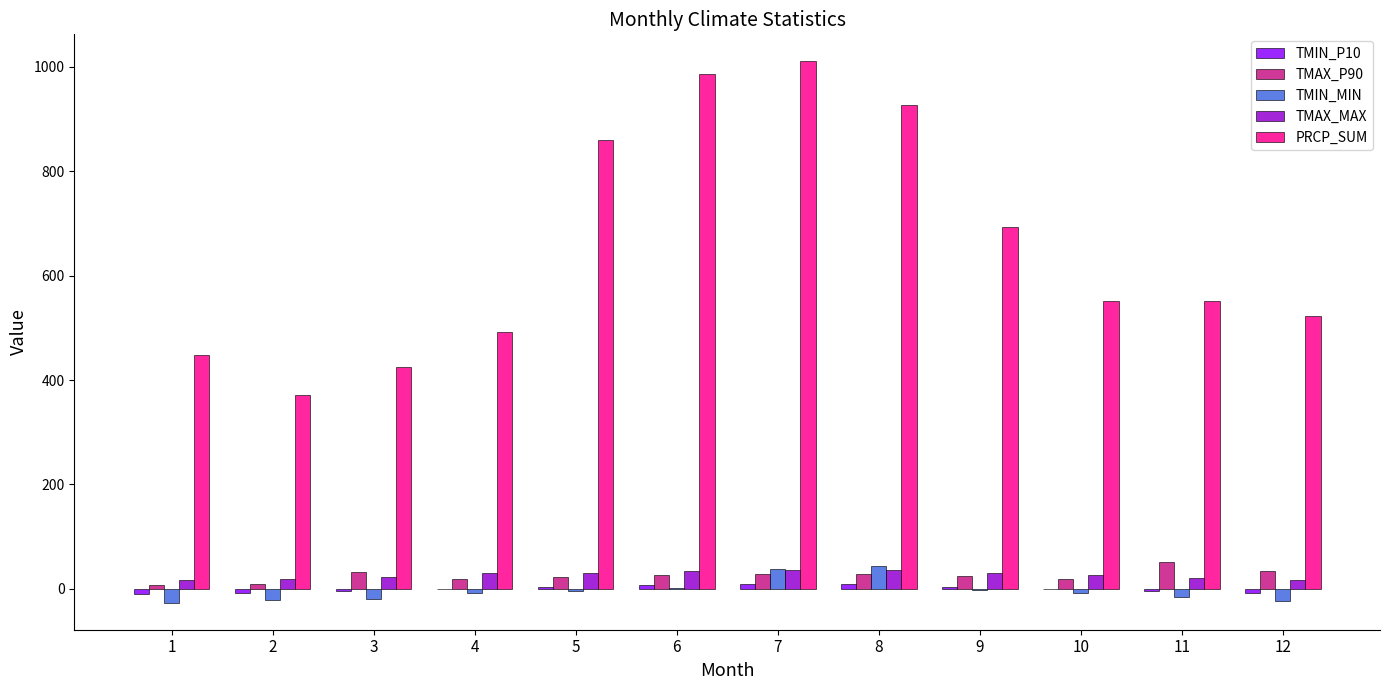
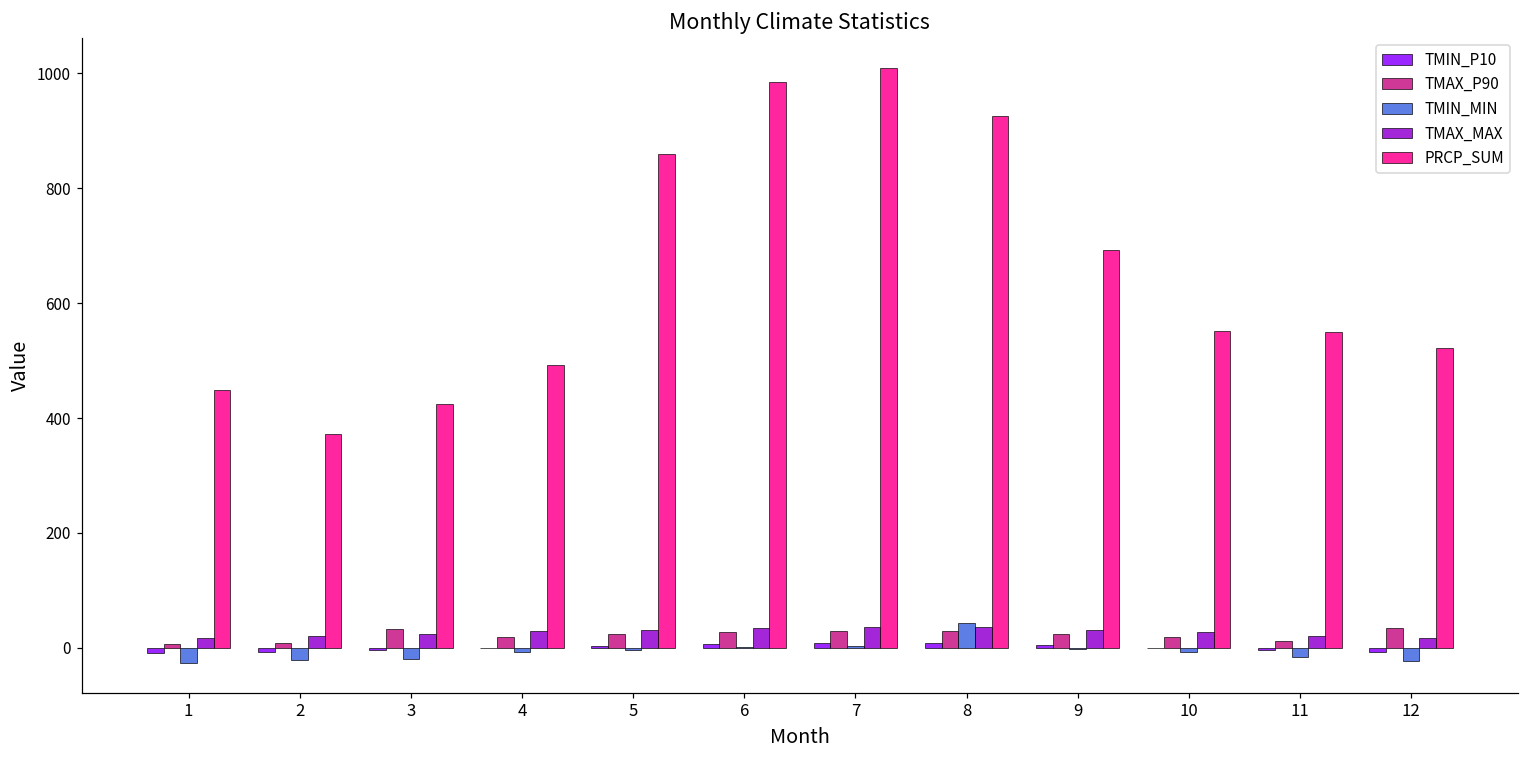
  {
    "TMAX_P90": {
      "1": 10,
      "2": 10,
      "3": 30,
      "4": 20,
      "5": 20,
      "6": 30,
      "7": 30,
      "8": 30,
      "9": 20,
      "10": 20,
-     "11": 50,
+     "11": 10,
      "12": 30
    },
    "TMIN_MIN": {
      "1": -30,
      "2": -20,
      "3": -20,
      "4": -10,
-     "7": 40,
+     "7": 0,
      "8": 40,
      "10": -10,
      "11": -20,
      "12": -20
    },
    "PRCP_SUM": {
      "1": 450,
      "2": 370,
      "3": 420,
      "4": 490,
      "5": 860,
      "6": 990,
      "7": 1010,
      "8": 930,
      "9": 690,
      "10": 550,
      "11": 550,
      "12": 520
    }
  }
